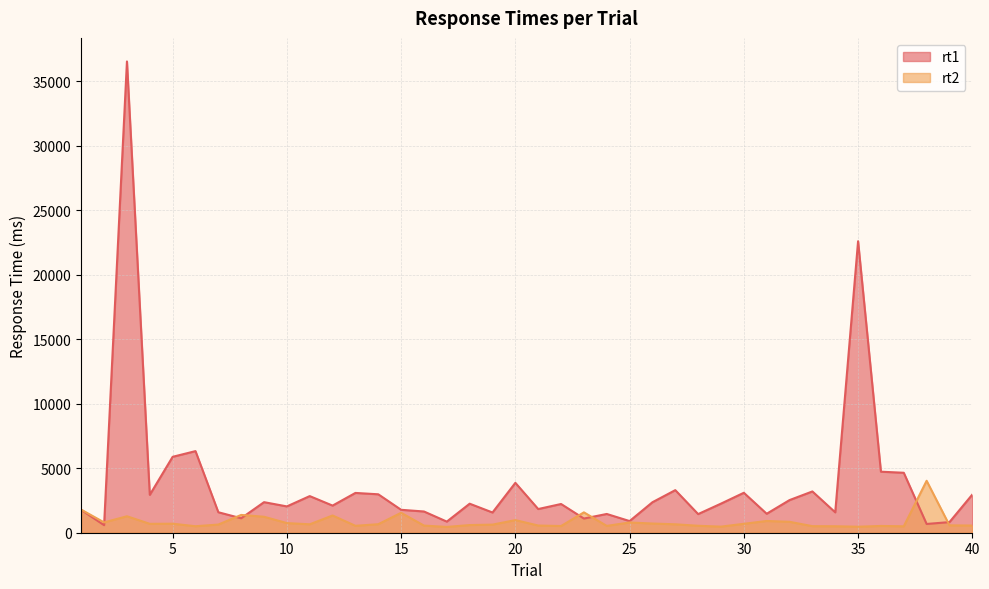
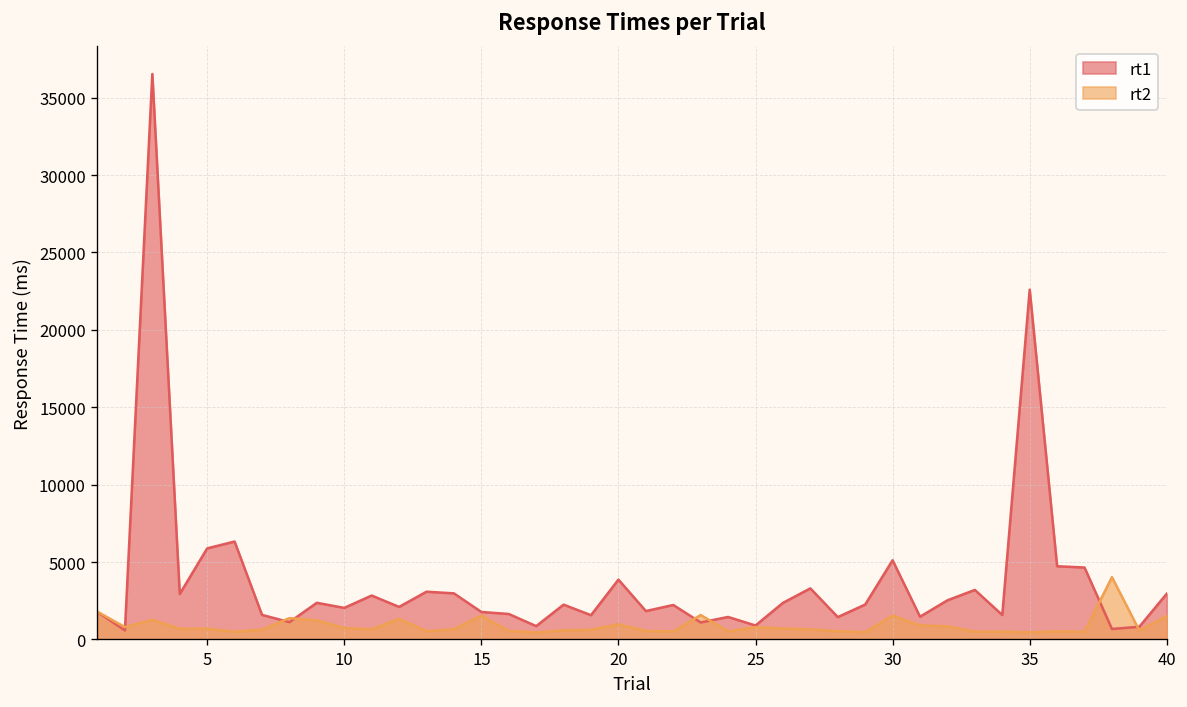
  {
    "rt1": {
      "5": 5900,
      "10": 2000,
      "15": 1800,
      "20": 3900,
-     "30": 3100,
+     "30": 5100,
      "35": 22600,
      "40": 3000
    },
    "rt2": {
      "5": 700,
      "10": 700,
      "15": 1500,
      "20": 1000,
-     "30": 700,
+     "30": 1500,
      "35": 500,
-     "40": 600
+     "40": 1500
    }
  }
